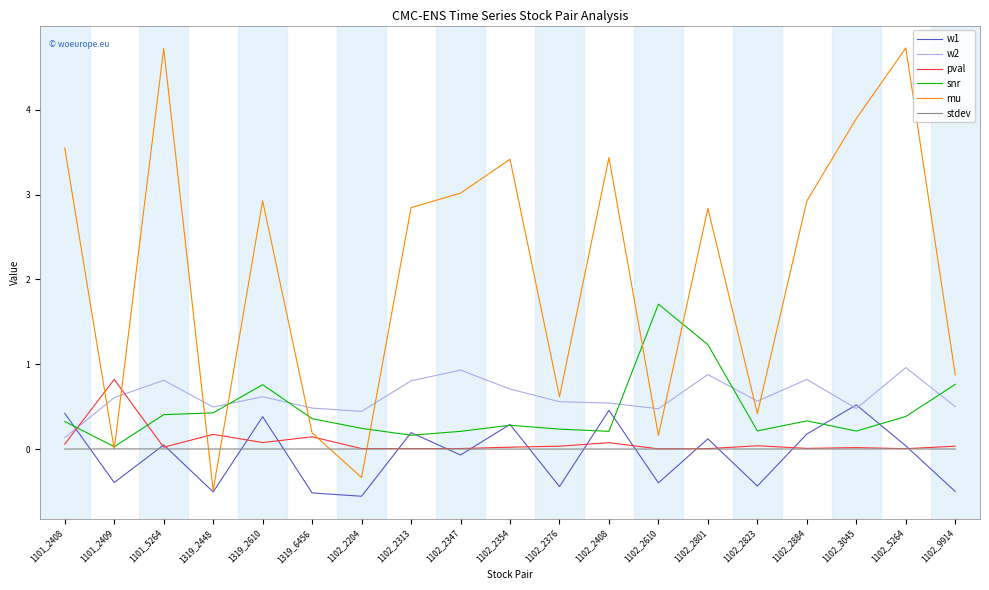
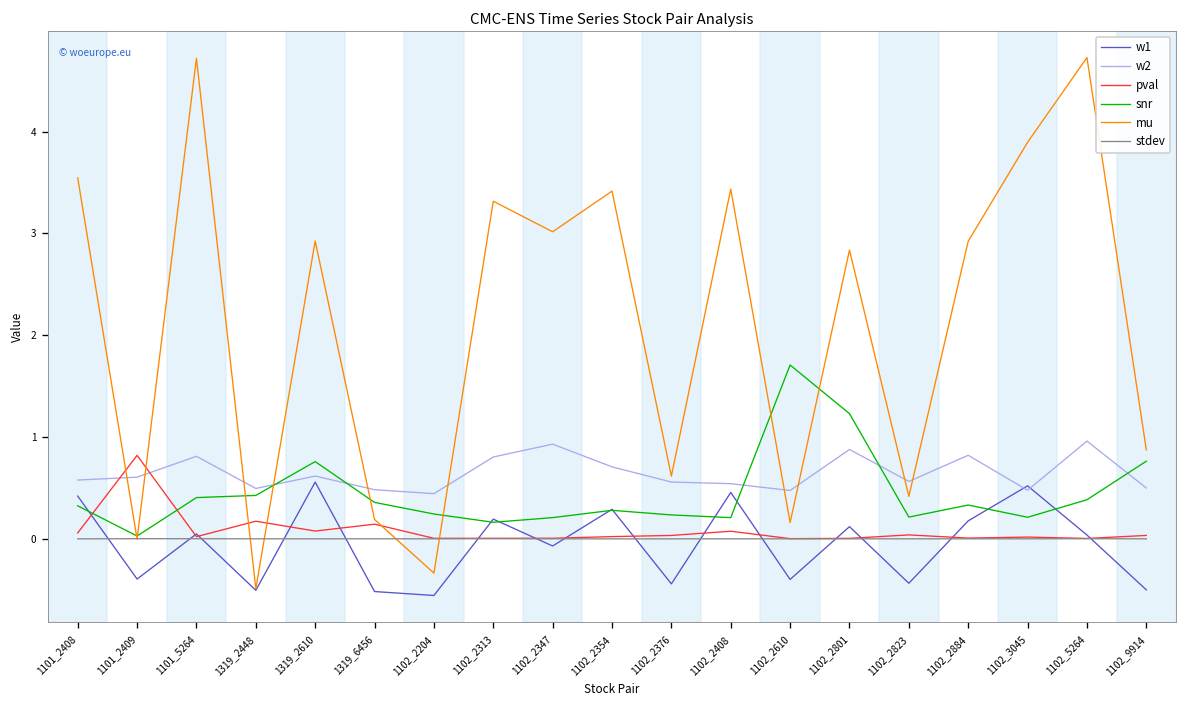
  {
    "w1": {
      "1101_2408": 0.4,
      "1101_2409": -0.4,
-     "1319_2610": 0.4,
+     "1319_2610": 0.6,
      "1319_6456": -0.5,
      "1102_2204": -0.6,
      "1102_2313": 0.2,
      "1102_2347": -0.1,
      "1102_2376": -0.4,
      "1102_2408": 0.5,
      "1102_2610": -0.4,
      "1102_2801": 0.1,
      "1102_2823": -0.4,
      "1102_2884": 0.2,
      "1102_3045": 0.5,
      "1102_5264": 0.0,
      "1102_9914": -0.5
    },
    "w2": {
-     "1101_2408": 0.1,
+     "1101_2408": 0.6,
      "1101_2409": 0.6,
      "1101_5264": 0.8,
      "1319_2448": 0.5,
      "1319_2610": 0.6,
      "1319_6456": 0.5,
      "1102_2204": 0.4,
      "1102_2313": 0.8,
      "1102_2347": 0.9,
      "1102_2354": 0.7,
      "1102_2376": 0.6,
      "1102_2408": 0.5,
      "1102_2610": 0.5,
      "1102_2801": 0.9,
      "1102_2823": 0.6,
      "1102_2884": 0.8,
      "1102_3045": 0.5,
      "1102_5264": 1.0,
      "1102_9914": 0.5
    },
    "pval": {
      "1101_2408": 0.1,
      "1101_2409": 0.8,
      "1319_2448": 0.2,
      "1319_2610": 0.1,
      "1319_6456": 0.1,
      "1102_2376": 0.0,
      "1102_2408": 0.1,
      "1102_2823": 0.0,
      "1102_9914": 0.0
    },
    "snr": {
      "1101_2408": 0.3,
      "1101_5264": 0.4,
      "1319_2448": 0.4,
      "1319_2610": 0.8,
      "1319_6456": 0.4,
      "1102_2204": 0.2,
      "1102_2313": 0.2,
      "1102_2347": 0.2,
      "1102_2376": 0.2,
      "1102_2408": 0.2,
      "1102_2610": 1.7,
      "1102_2801": 1.2,
      "1102_2823": 0.2,
      "1102_2884": 0.3,
      "1102_3045": 0.2,
      "1102_5264": 0.4,
      "1102_9914": 0.8
    },
    "mu": {
      "1101_2408": 3.5,
      "1101_5264": 4.7,
      "1319_2610": 2.9,
      "1319_6456": 0.2,
      "1102_2204": -0.3,
-     "1102_2313": 2.8,
+     "1102_2313": 3.3,
      "1102_2347": 3.0,
      "1102_2354": 3.4,
      "1102_2376": 0.6,
      "1102_2408": 3.4,
      "1102_2610": 0.2,
      "1102_2801": 2.8,
      "1102_2823": 0.4,
      "1102_2884": 2.9,
      "1102_3045": 3.9,
      "1102_5264": 4.7,
      "1102_9914": 0.9
    },
    "stdev": {
      "1101_2408": 0.0,
      "1319_2448": 0.0,
      "1319_2610": 0.0,
      "1319_6456": 0.0,
      "1102_2376": 0.0,
      "1102_2408": 0.0,
      "1102_2823": 0.0,
      "1102_9914": 0.0
    }
  }
